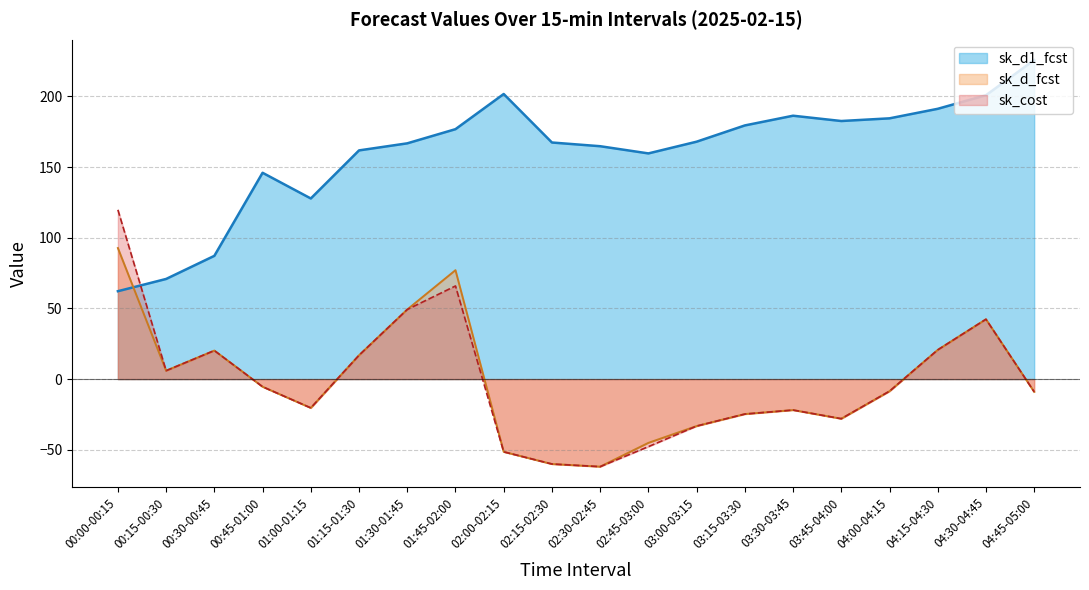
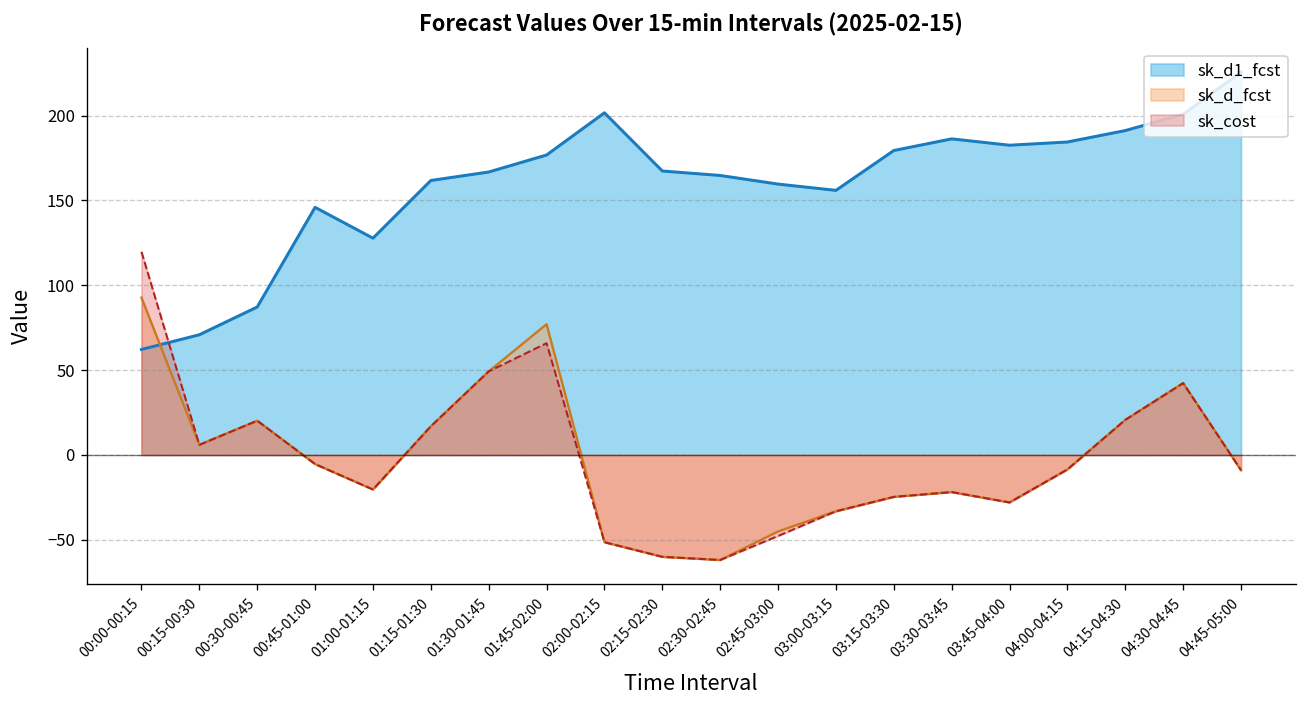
  {
    "sk_d1_fcst": {
      "00:00-00:15": 62,
      "00:15-00:30": 71,
      "00:30-00:45": 87,
      "00:45-01:00": 146,
      "01:00-01:15": 128,
      "01:15-01:30": 162,
      "01:30-01:45": 167,
      "01:45-02:00": 177,
      "02:00-02:15": 202,
      "02:15-02:30": 167,
      "02:30-02:45": 165,
      "02:45-03:00": 160,
-     "03:00-03:15": 168,
+     "03:00-03:15": 156,
      "03:15-03:30": 179,
      "03:30-03:45": 186,
      "03:45-04:00": 183,
      "04:00-04:15": 184,
      "04:15-04:30": 191
    }
  }
